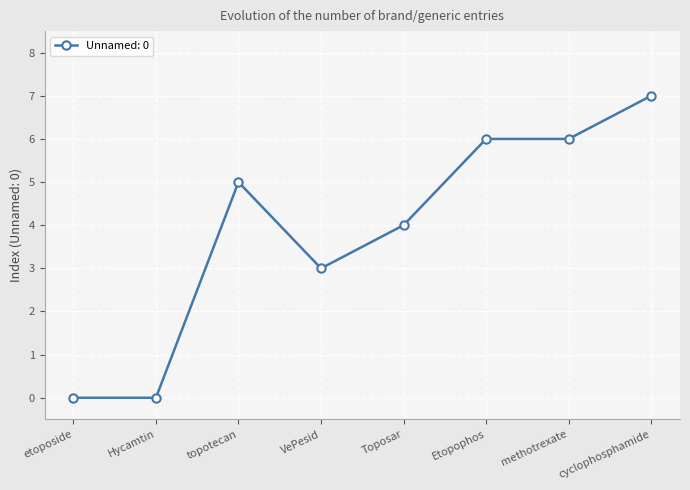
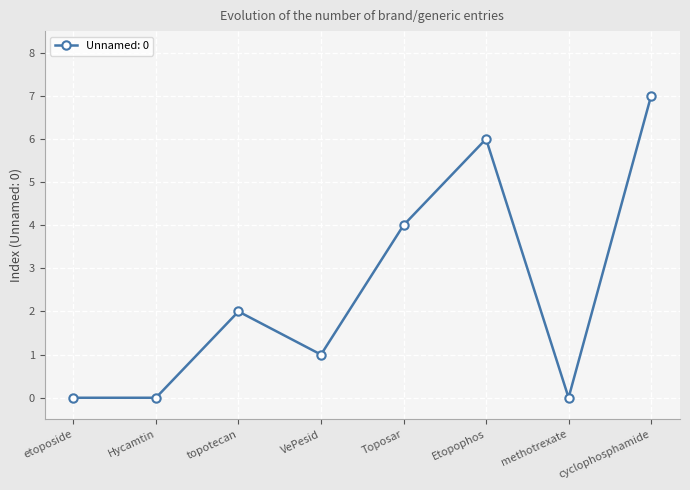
  {
    "etoposide": 0,
    "Hycamtin": 0,
-   "topotecan": 5,
-   "VePesid": 3,
+   "topotecan": 2,
+   "VePesid": 1,
    "Toposar": 4,
    "Etopophos": 6,
-   "methotrexate": 6,
+   "methotrexate": 0,
    "cyclophosphamide": 7
  }
